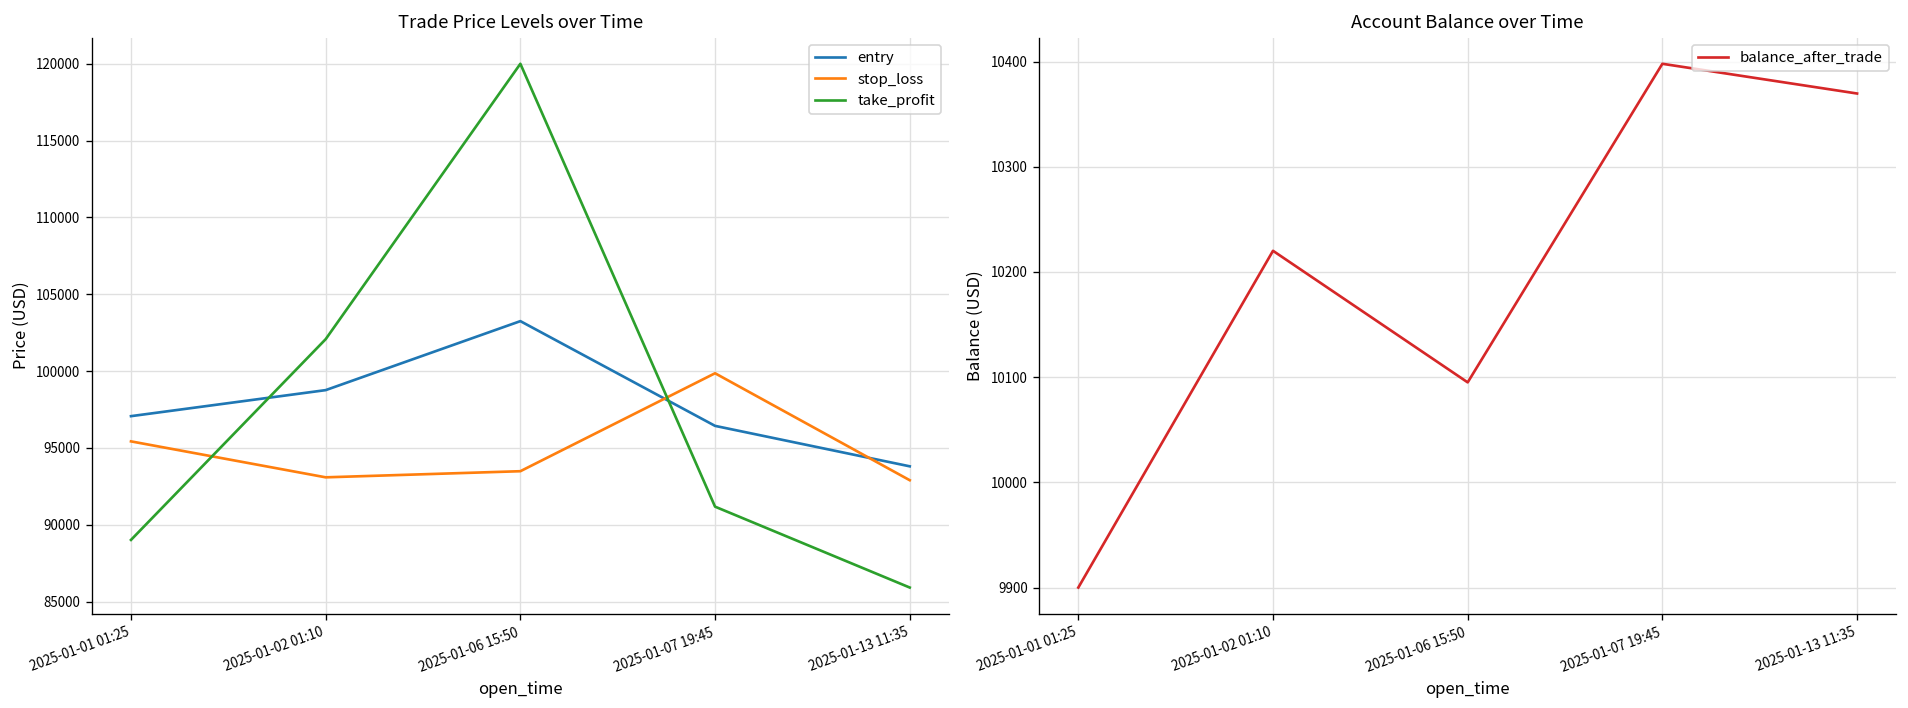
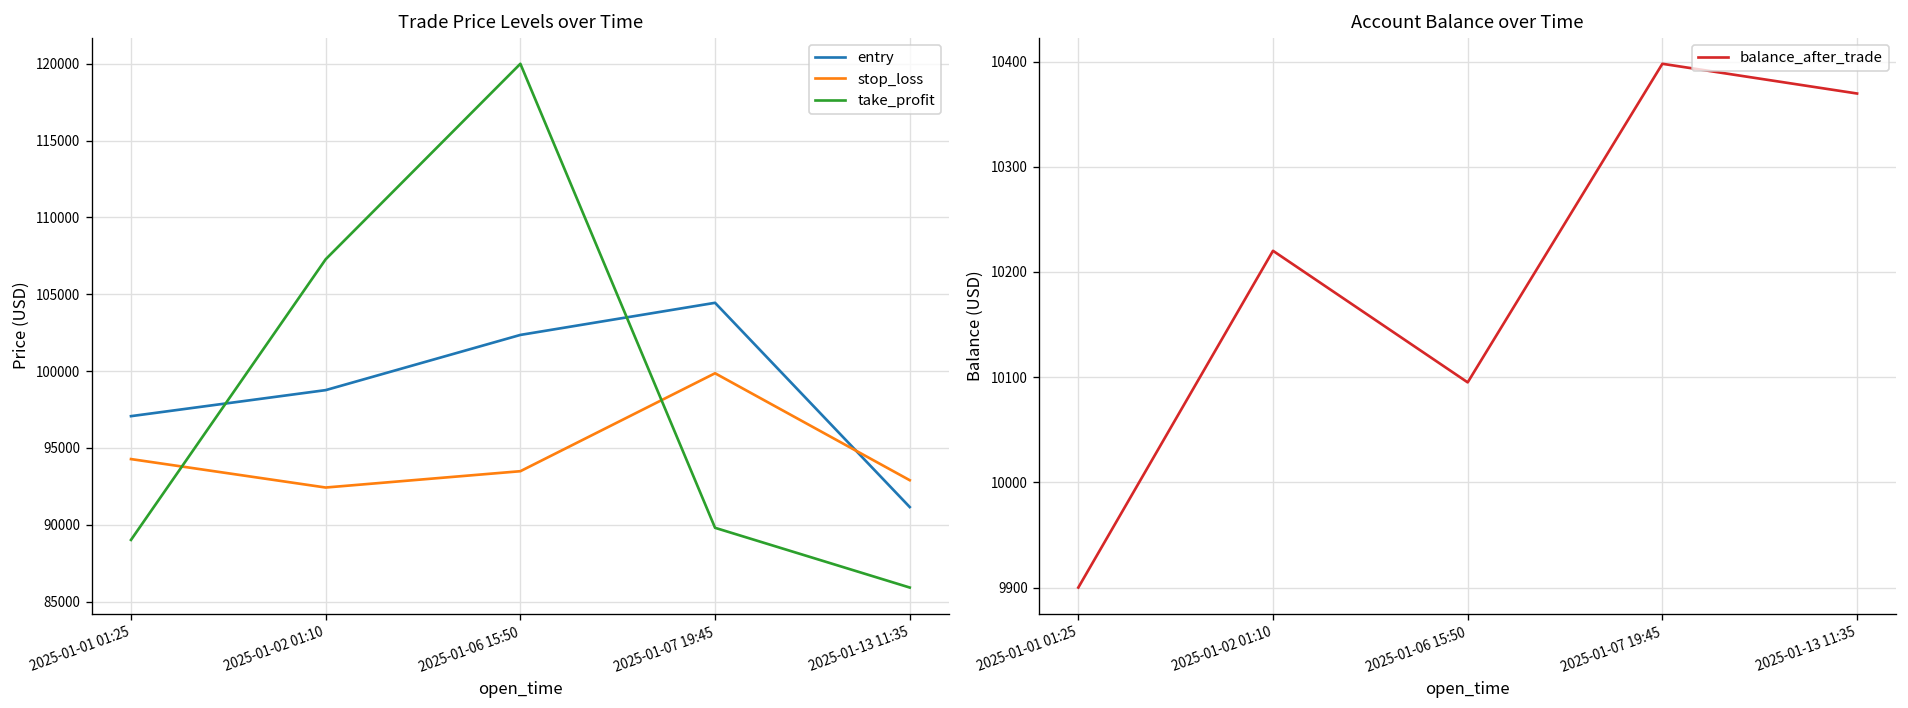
  {
    "Trade Price Levels over Time": {
      "entry": {
        "2025-01-01 01:25": 97100,
        "2025-01-02 01:10": 98800,
-       "2025-01-06 15:50": 103300,
-       "2025-01-07 19:45": 96400,
-       "2025-01-13 11:35": 93800
+       "2025-01-06 15:50": 102400,
+       "2025-01-07 19:45": 104400,
+       "2025-01-13 11:35": 91200
      },
      "stop_loss": {
-       "2025-01-01 01:25": 95400,
-       "2025-01-02 01:10": 93100,
+       "2025-01-01 01:25": 94300,
+       "2025-01-02 01:10": 92400,
        "2025-01-06 15:50": 93500,
        "2025-01-07 19:45": 99900,
        "2025-01-13 11:35": 92900
      },
      "take_profit": {
        "2025-01-01 01:25": 89000,
-       "2025-01-02 01:10": 102100,
+       "2025-01-02 01:10": 107300,
        "2025-01-06 15:50": 120000,
-       "2025-01-07 19:45": 91200,
+       "2025-01-07 19:45": 89800,
        "2025-01-13 11:35": 85900
      }
    },
    "Account Balance over Time": {
      "2025-01-01 01:25": 9900,
      "2025-01-02 01:10": 10220,
      "2025-01-06 15:50": 10100,
      "2025-01-07 19:45": 10400,
      "2025-01-13 11:35": 10370
    }
  }
